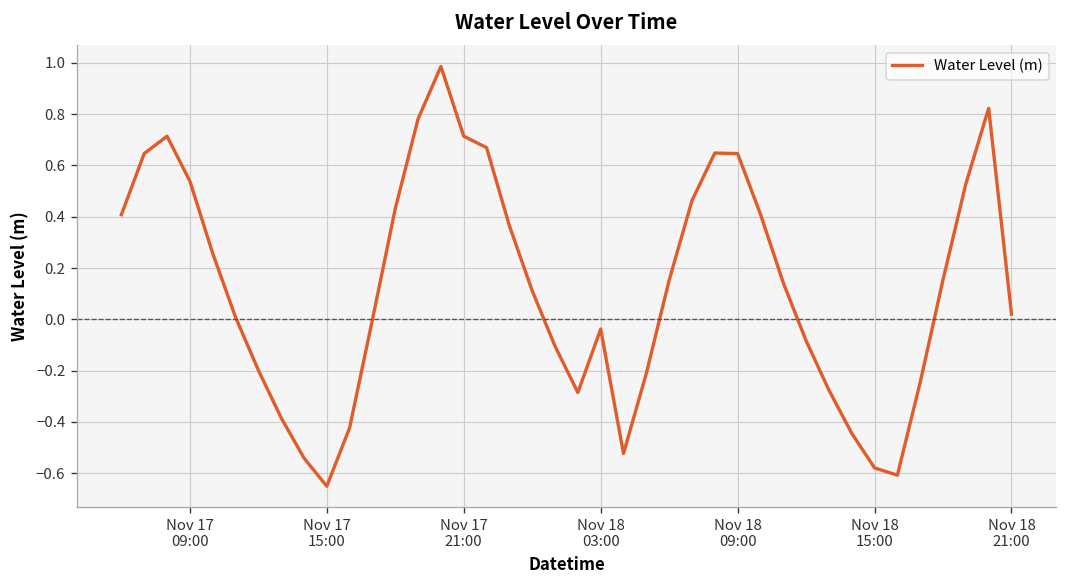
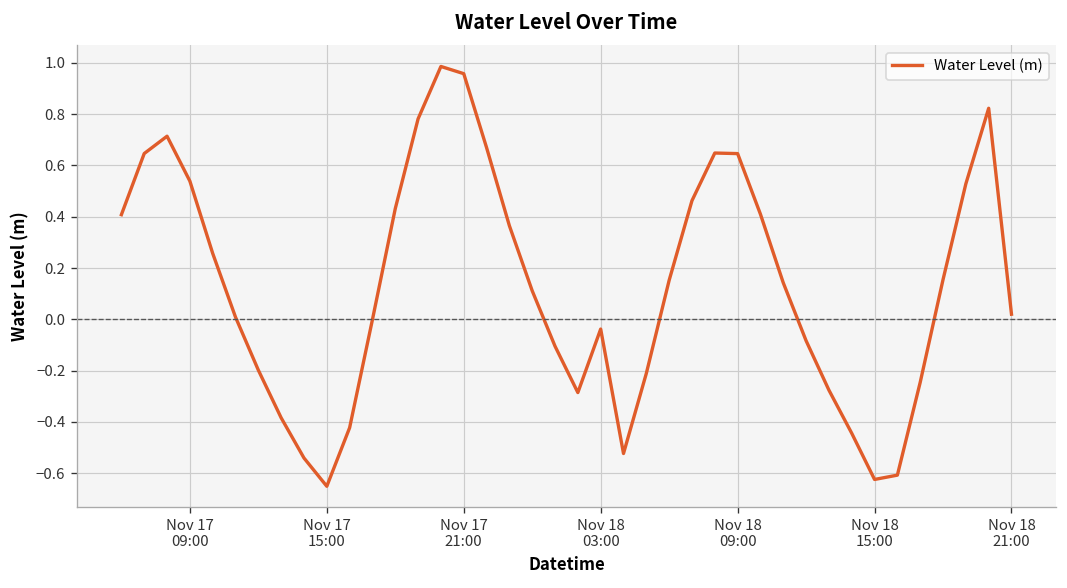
  {
    "Nov 17 09:00": 0.54,
    "Nov 17 15:00": -0.65,
-   "Nov 17 21:00": 0.71,
+   "Nov 17 21:00": 0.96,
    "Nov 18 03:00": -0.04,
    "Nov 18 09:00": 0.65,
-   "Nov 18 15:00": -0.58,
+   "Nov 18 15:00": -0.62,
    "Nov 18 21:00": 0.02
  }
